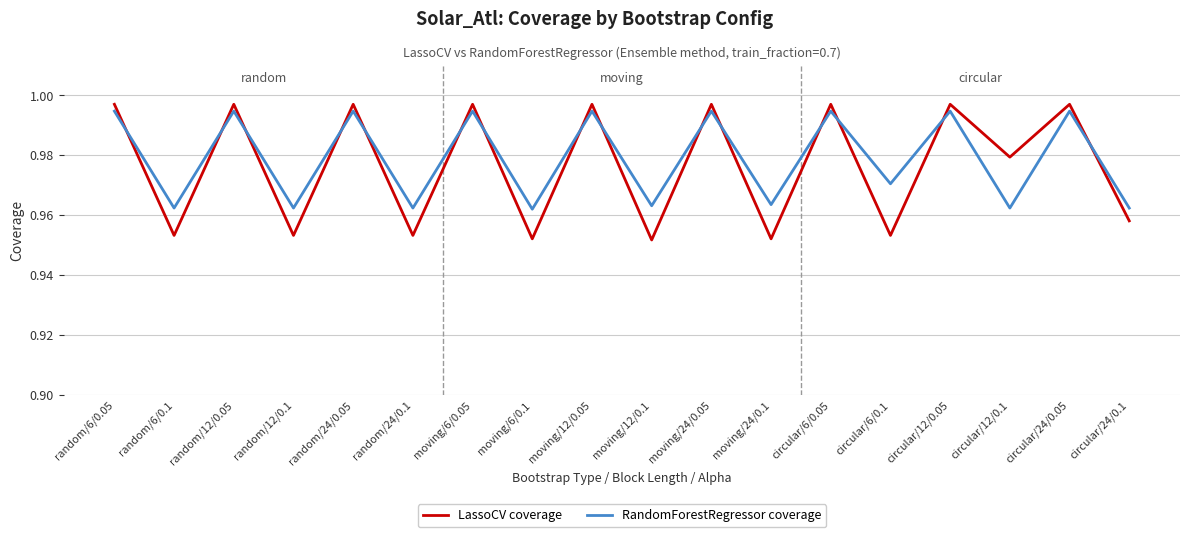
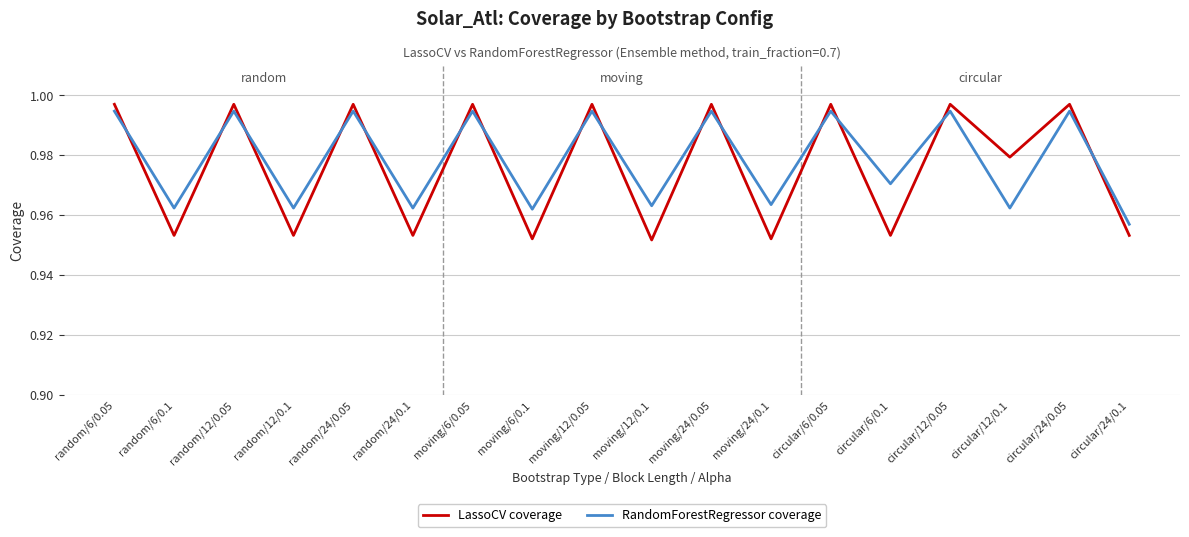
  {
    "LassoCV coverage": {
      "random/6/0.05": 0.997,
      "random/6/0.1": 0.953,
      "random/12/0.05": 0.997,
      "random/12/0.1": 0.953,
      "random/24/0.05": 0.997,
      "random/24/0.1": 0.953,
      "moving/6/0.05": 0.997,
      "moving/6/0.1": 0.952,
      "moving/12/0.05": 0.997,
      "moving/12/0.1": 0.952,
      "moving/24/0.05": 0.997,
      "moving/24/0.1": 0.952,
      "circular/6/0.05": 0.997,
      "circular/6/0.1": 0.953,
      "circular/12/0.05": 0.997,
      "circular/12/0.1": 0.979,
      "circular/24/0.05": 0.997,
-     "circular/24/0.1": 0.958
+     "circular/24/0.1": 0.953
    },
    "RandomForestRegressor coverage": {
      "random/6/0.05": 0.995,
      "random/6/0.1": 0.962,
      "random/12/0.05": 0.995,
      "random/12/0.1": 0.962,
      "random/24/0.05": 0.995,
      "random/24/0.1": 0.962,
      "moving/6/0.05": 0.995,
      "moving/6/0.1": 0.962,
      "moving/12/0.05": 0.995,
      "moving/12/0.1": 0.963,
      "moving/24/0.05": 0.995,
      "moving/24/0.1": 0.963,
      "circular/6/0.05": 0.995,
      "circular/6/0.1": 0.970,
      "circular/12/0.05": 0.995,
      "circular/12/0.1": 0.962,
      "circular/24/0.05": 0.995,
-     "circular/24/0.1": 0.962
+     "circular/24/0.1": 0.957
    }
  }
